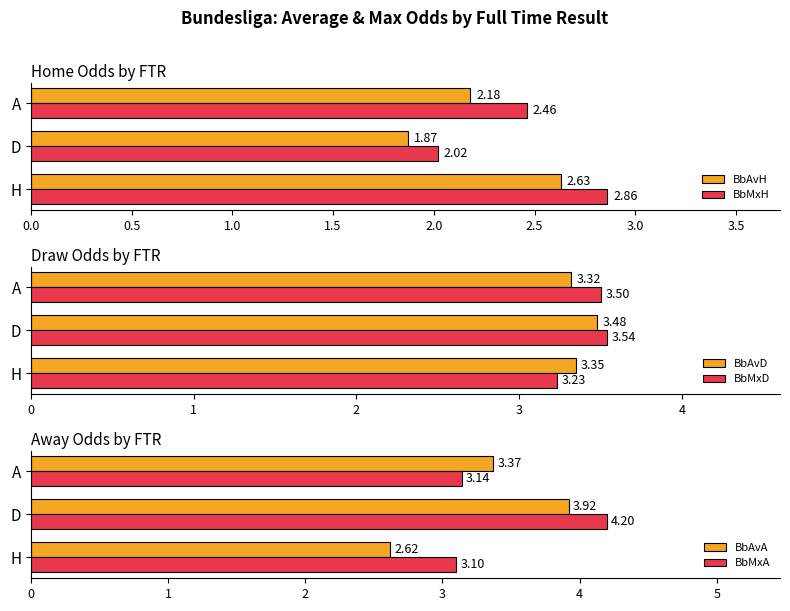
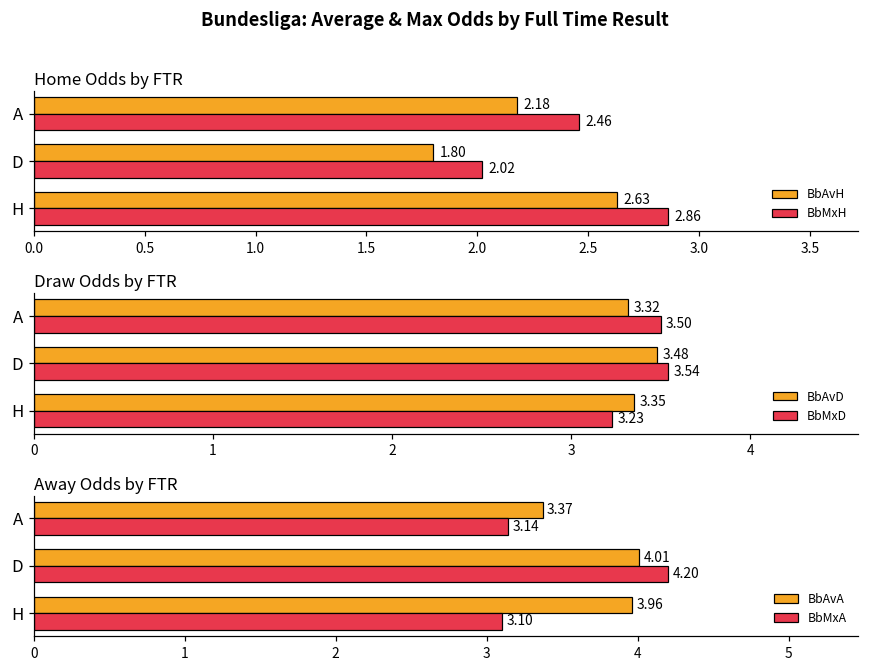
  {
    "Home Odds by FTR": {
      "BbAvH": {
        "A": 2.18,
-       "D": 1.87,
+       "D": 1.80,
        "H": 2.63
      },
      "BbMxH": {
        "A": 2.46,
        "D": 2.02,
        "H": 2.86
      }
    },
    "Draw Odds by FTR": {
      "BbAvD": {
        "A": 3.32,
        "D": 3.48,
        "H": 3.35
      },
      "BbMxD": {
        "A": 3.50,
        "D": 3.54,
        "H": 3.23
      }
    },
    "Away Odds by FTR": {
      "BbAvA": {
        "A": 3.37,
-       "D": 3.92,
-       "H": 2.62
+       "D": 4.01,
+       "H": 3.96
      },
      "BbMxA": {
        "A": 3.14,
        "D": 4.20,
        "H": 3.10
      }
    }
  }
